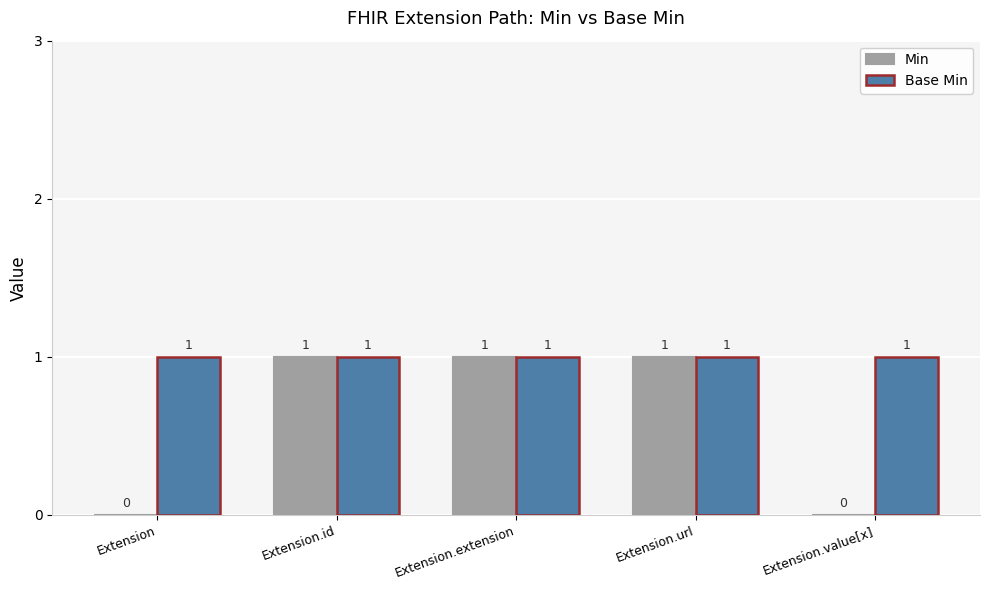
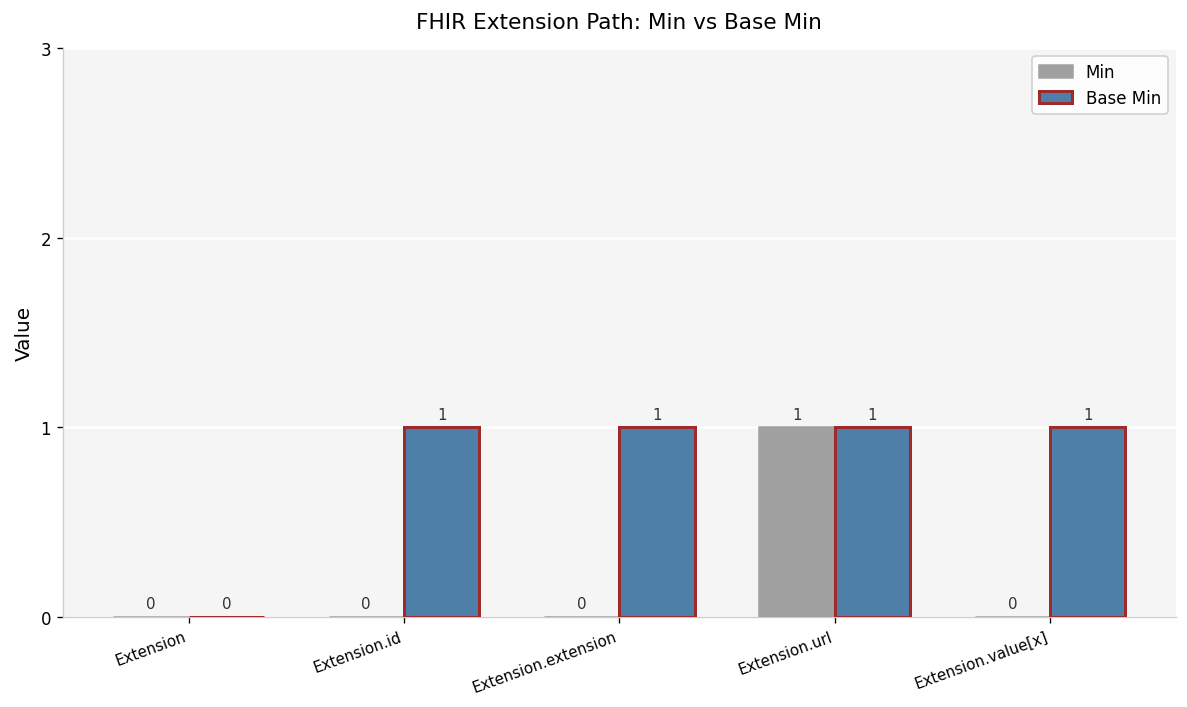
  {
    "Min": {
      "Extension": 0,
-     "Extension.id": 1,
-     "Extension.extension": 1,
+     "Extension.id": 0,
+     "Extension.extension": 0,
      "Extension.url": 1,
      "Extension.value[x]": 0
    },
    "Base Min": {
-     "Extension": 1,
+     "Extension": 0,
      "Extension.id": 1,
      "Extension.extension": 1,
      "Extension.url": 1,
      "Extension.value[x]": 1
    }
  }
